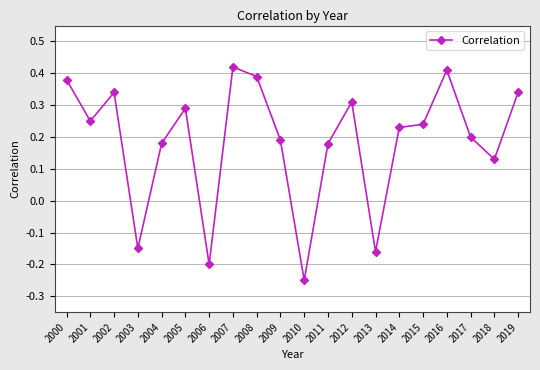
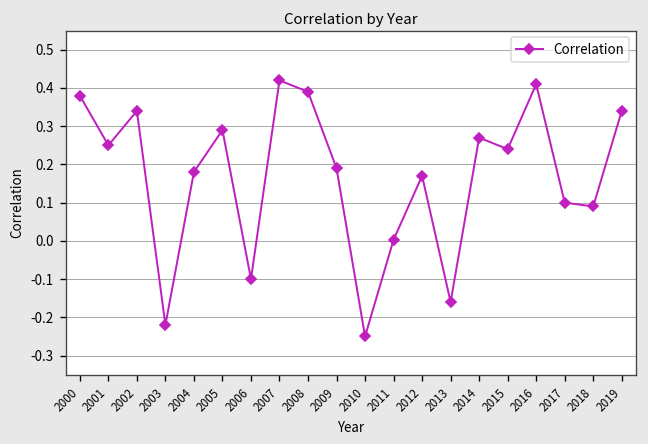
  {
    "2000": 0.38,
    "2001": 0.25,
    "2002": 0.34,
-   "2003": -0.15,
+   "2003": -0.22,
    "2004": 0.18,
    "2005": 0.29,
-   "2006": -0.2,
+   "2006": -0.1,
    "2007": 0.42,
    "2008": 0.39,
    "2009": 0.19,
    "2010": -0.25,
-   "2011": 0.18,
-   "2012": 0.31,
+   "2011": 0.00,
+   "2012": 0.17,
    "2013": -0.16,
-   "2014": 0.23,
+   "2014": 0.27,
    "2015": 0.24,
    "2016": 0.41,
-   "2017": 0.2,
-   "2018": 0.13,
+   "2017": 0.1,
+   "2018": 0.09,
    "2019": 0.34
  }
